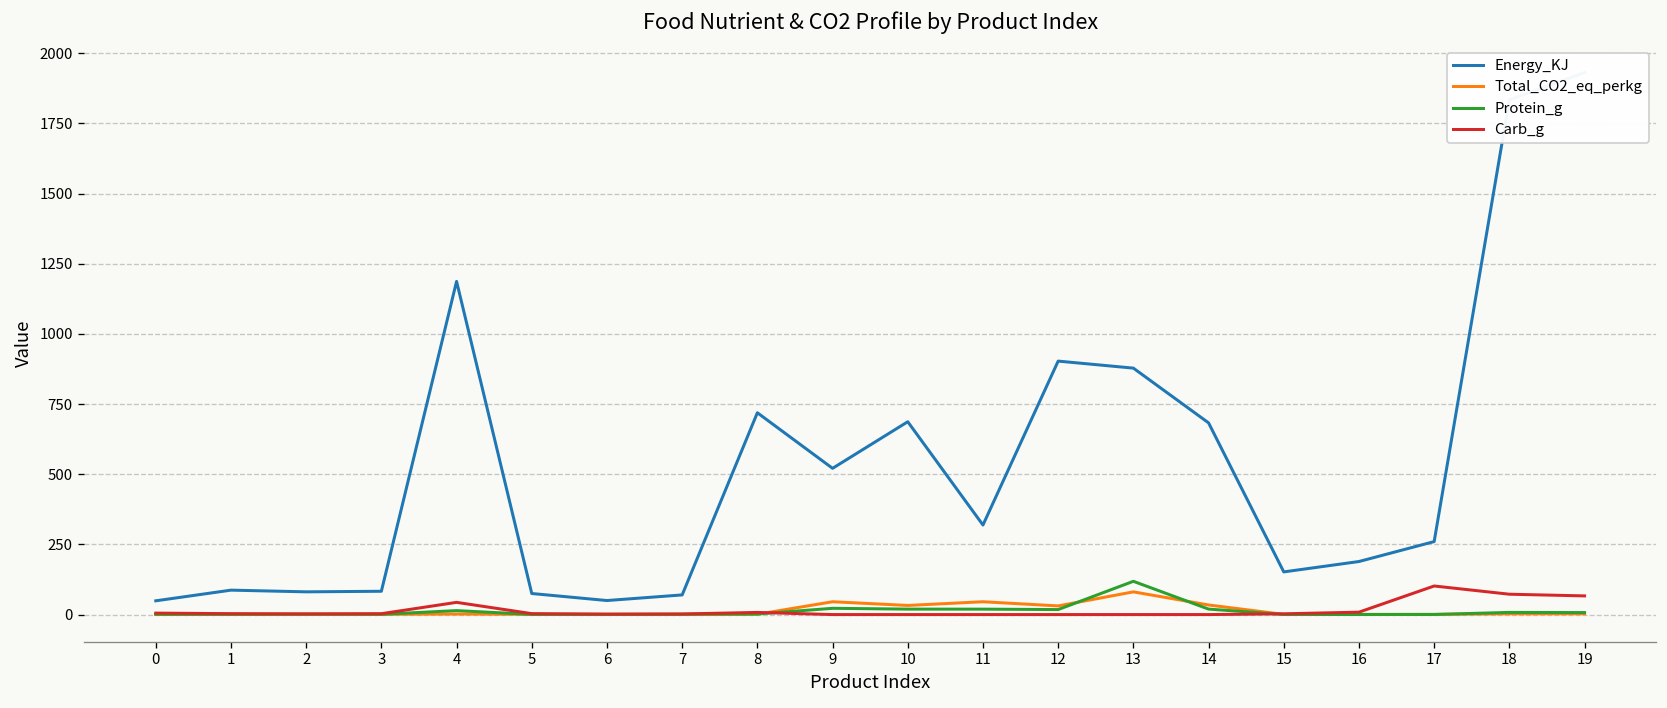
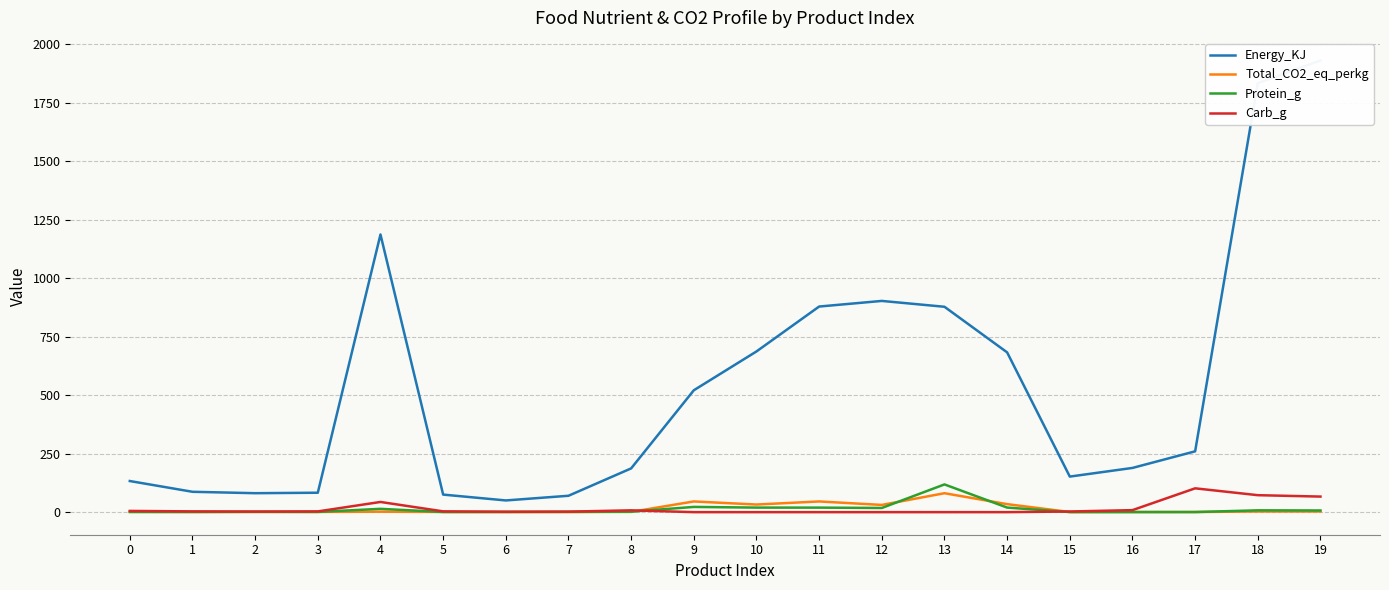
  {
    "Energy_KJ": {
-     "0": 50,
+     "0": 130,
      "1": 90,
      "2": 80,
      "3": 80,
      "4": 1190,
      "5": 80,
      "6": 50,
      "7": 70,
-     "8": 720,
+     "8": 190,
      "9": 520,
      "10": 690,
-     "11": 320,
+     "11": 880,
      "12": 900,
      "13": 880,
      "14": 680,
      "15": 150,
      "16": 190,
      "17": 260
    },
    "Total_CO2_eq_perkg": {
      "4": 0,
      "9": 50,
      "10": 30,
      "11": 50,
      "12": 30,
      "13": 80,
      "14": 30
    },
    "Protein_g": {
      "4": 10,
      "9": 20,
      "10": 20,
      "11": 20,
      "12": 20,
      "13": 120,
      "14": 20
    },
    "Carb_g": {
      "4": 40,
      "9": 0,
      "10": 0,
      "11": 0,
      "12": 0,
      "13": 0,
      "14": 0,
      "17": 100,
      "18": 70,
      "19": 70
    }
  }
